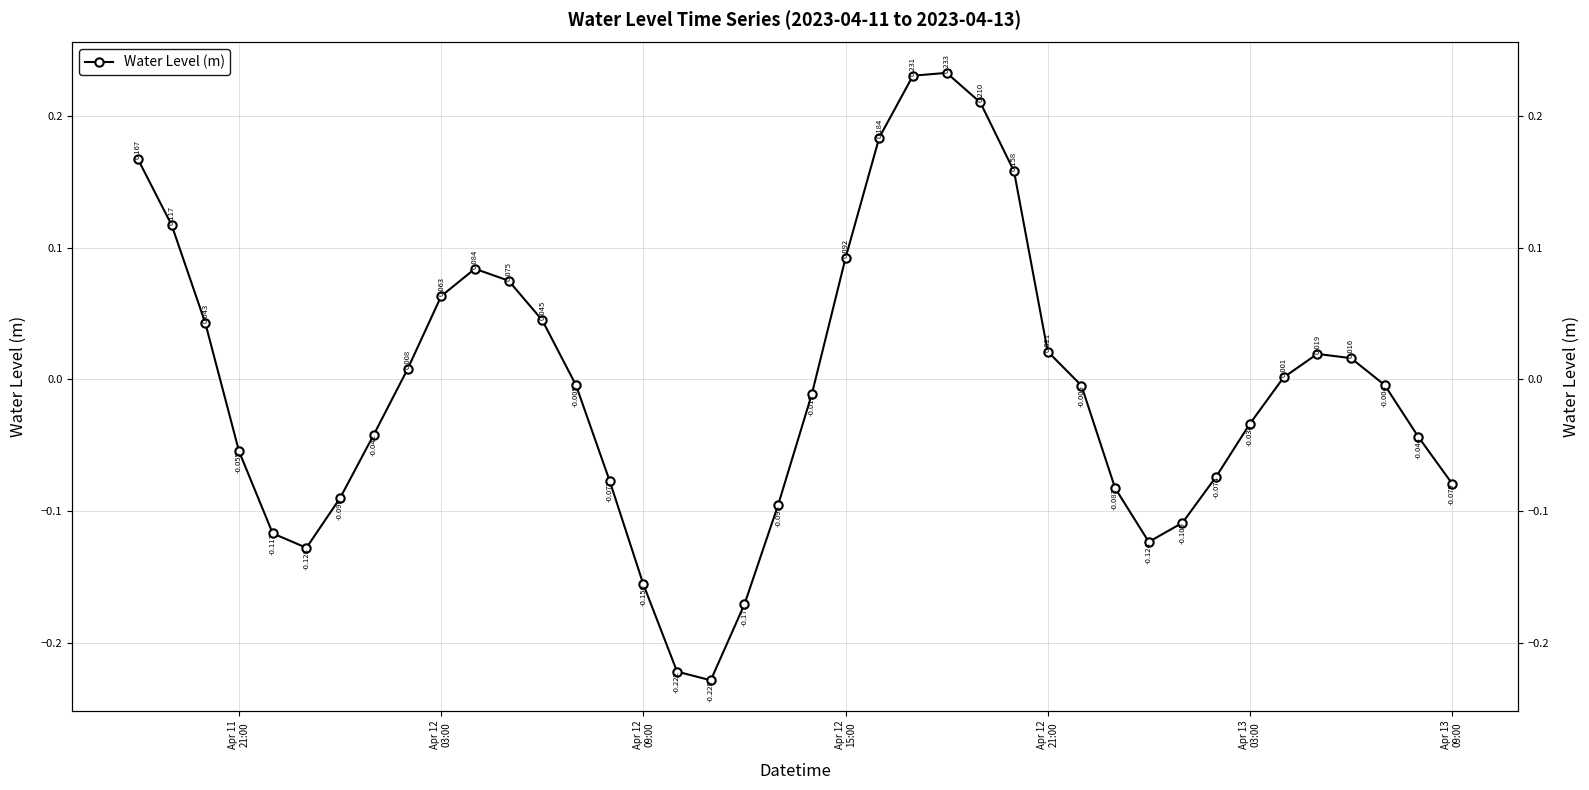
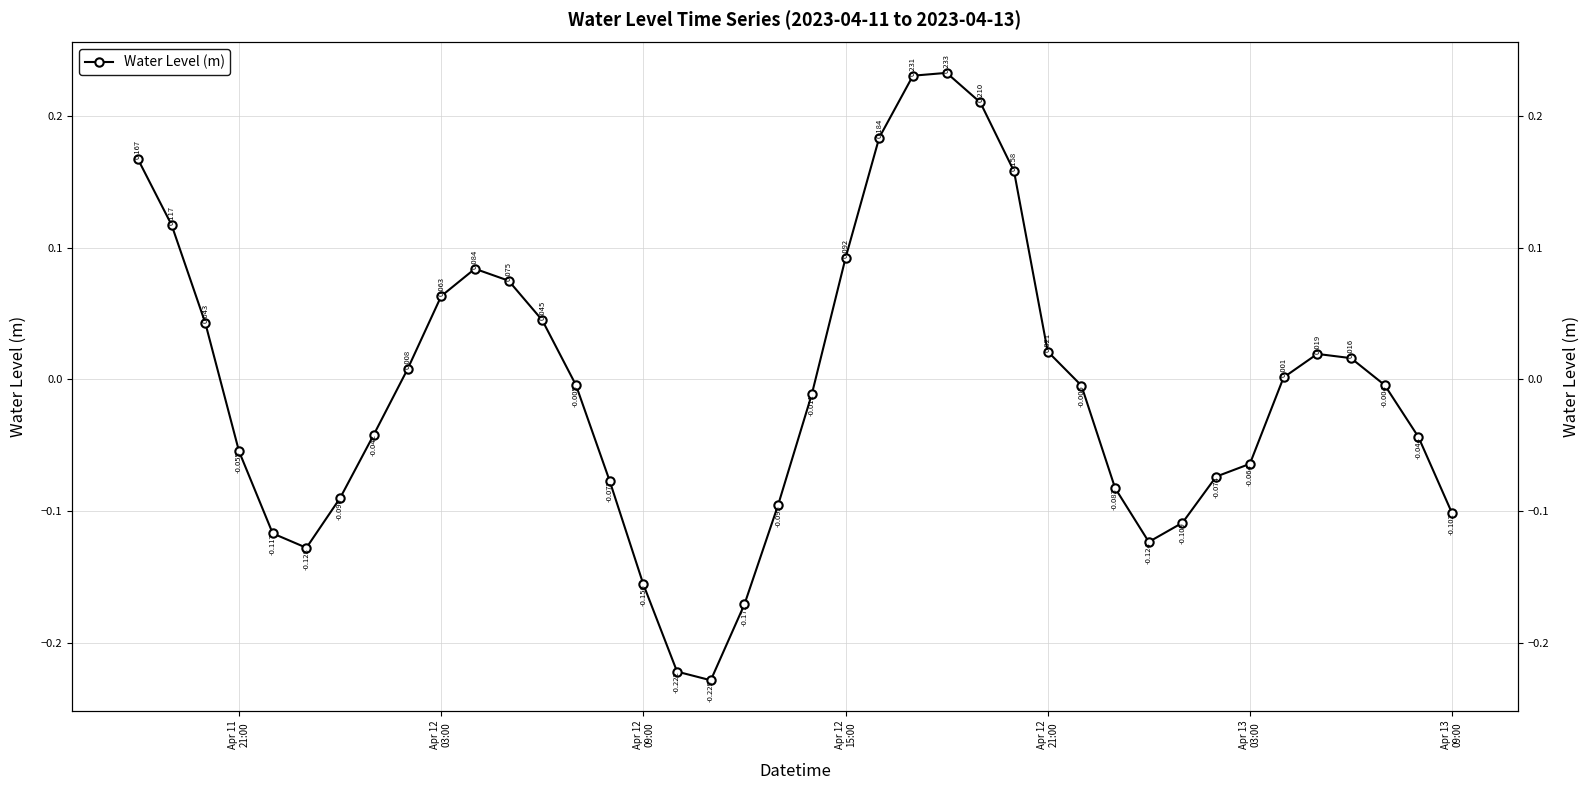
  {
    "Apr 11 21:00": -0.055,
    "Apr 12 03:00": 0.063,
    "Apr 12 09:00": -0.156,
    "Apr 12 15:00": 0.092,
    "Apr 12 21:00": 0.021,
-   "Apr 13 03:00": -0.034,
-   "Apr 13 09:00": -0.079
+   "Apr 13 03:00": -0.064,
+   "Apr 13 09:00": -0.102
  }
